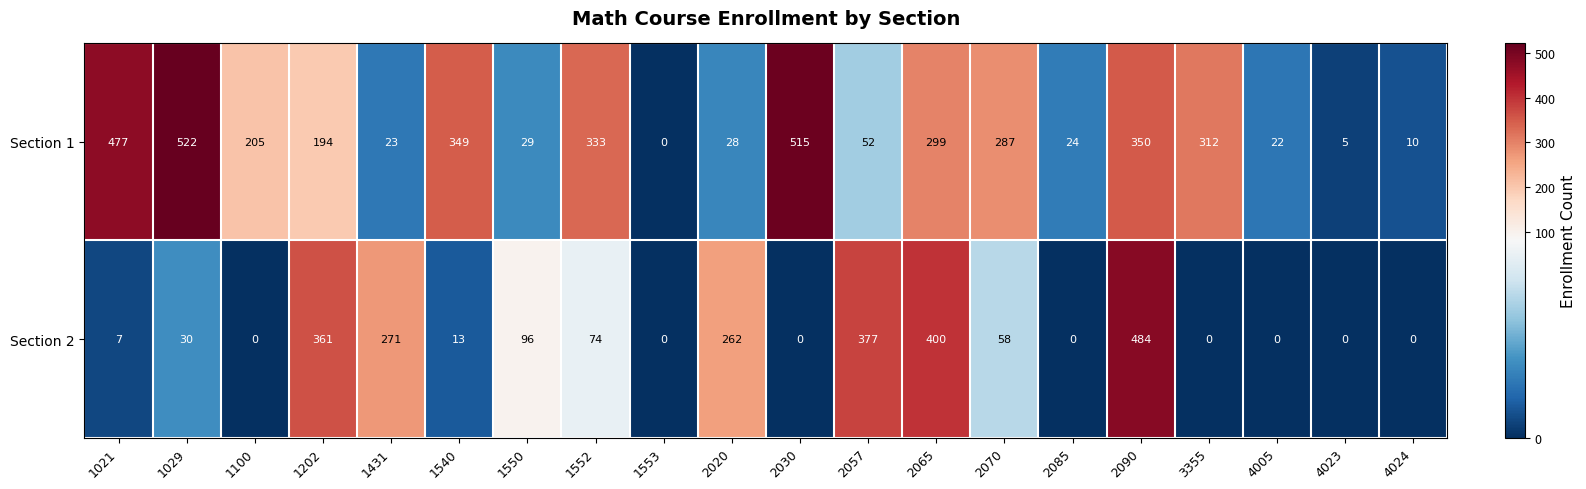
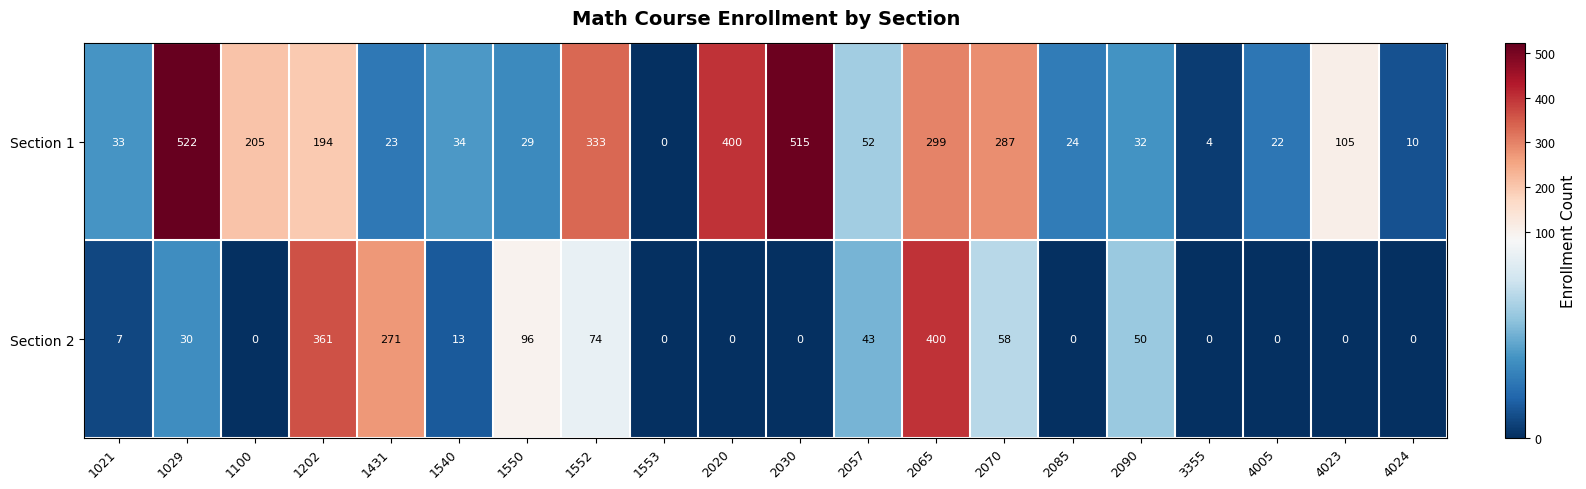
  {
    "Section 1": {
-     "1021": 477,
+     "1021": 33,
      "1029": 522,
      "1100": 205,
      "1202": 194,
      "1431": 23,
-     "1540": 349,
+     "1540": 34,
      "1550": 29,
      "1552": 333,
      "1553": 0,
-     "2020": 28,
+     "2020": 400,
      "2030": 515,
      "2057": 52,
      "2065": 299,
      "2070": 287,
      "2085": 24,
-     "2090": 350,
-     "3355": 312,
+     "2090": 32,
+     "3355": 4,
      "4005": 22,
-     "4023": 5,
+     "4023": 105,
      "4024": 10
    },
    "Section 2": {
      "1021": 7,
      "1029": 30,
      "1100": 0,
      "1202": 361,
      "1431": 271,
      "1540": 13,
      "1550": 96,
      "1552": 74,
      "1553": 0,
-     "2020": 262,
+     "2020": 0,
      "2030": 0,
-     "2057": 377,
+     "2057": 43,
      "2065": 400,
      "2070": 58,
      "2085": 0,
-     "2090": 484,
+     "2090": 50,
      "3355": 0,
      "4005": 0,
      "4023": 0,
      "4024": 0
    }
  }
